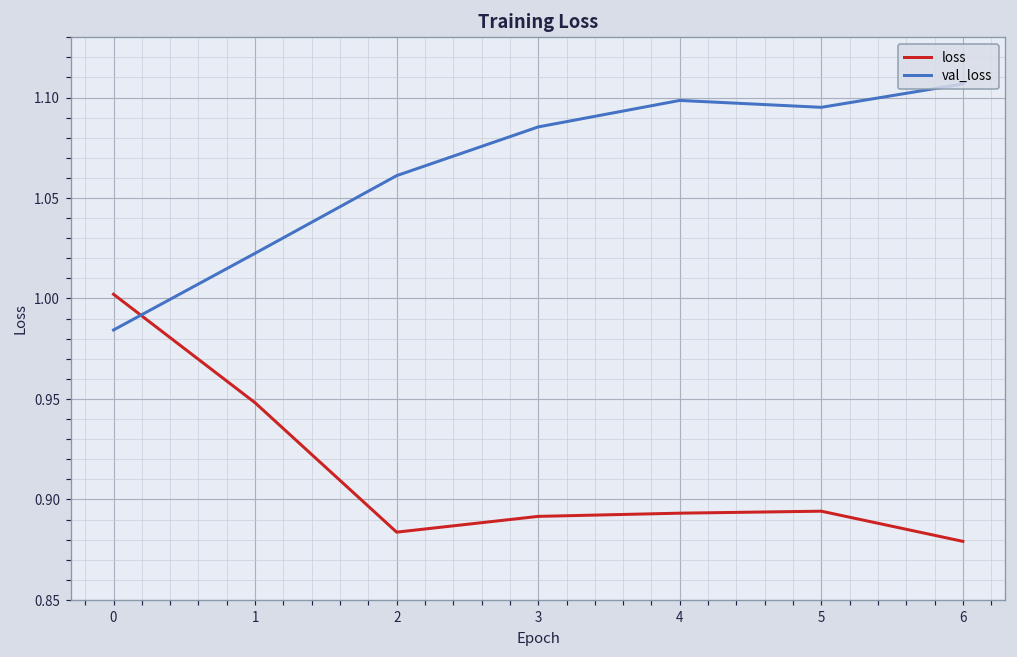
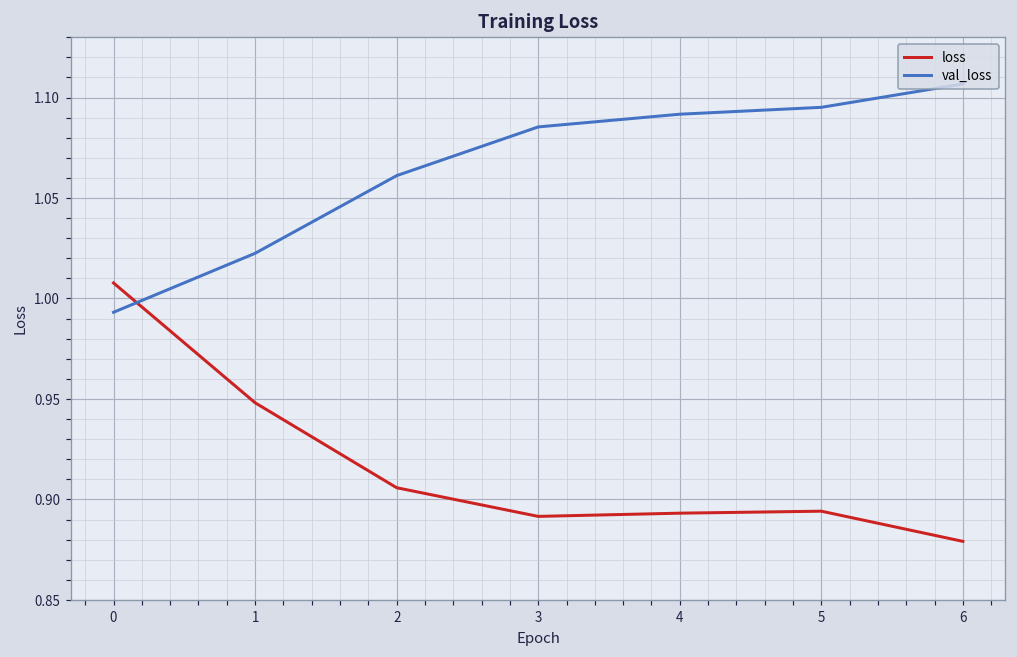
  {
    "loss": {
-     "0": 1.002,
+     "0": 1.008,
      "1": 0.948,
-     "2": 0.884,
+     "2": 0.906,
      "3": 0.892,
      "4": 0.893,
      "5": 0.894,
      "6": 0.879
    },
    "val_loss": {
-     "0": 0.984,
+     "0": 0.993,
      "1": 1.022,
      "2": 1.061,
      "3": 1.085,
-     "4": 1.099,
+     "4": 1.092,
      "5": 1.095
    }
  }
